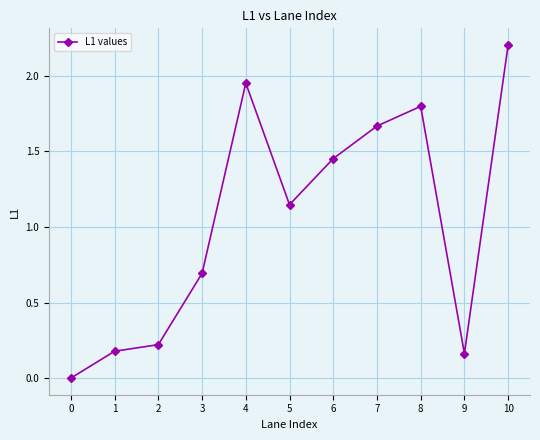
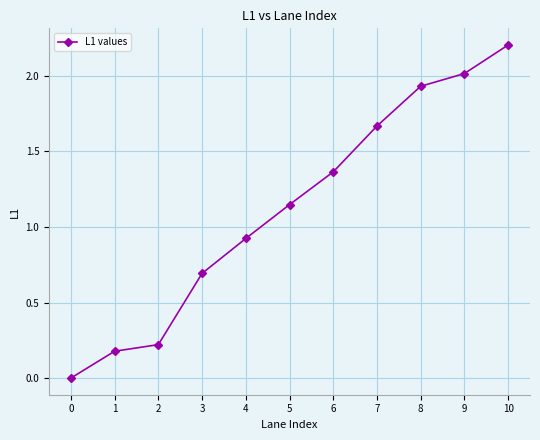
  {
    "0": 0.00,
    "1": 0.18,
    "2": 0.22,
    "3": 0.69,
-   "4": 1.95,
+   "4": 0.92,
    "5": 1.15,
-   "6": 1.45,
+   "6": 1.37,
    "7": 1.67,
-   "8": 1.80,
-   "9": 0.16,
+   "8": 1.93,
+   "9": 2.02,
    "10": 2.21
  }
